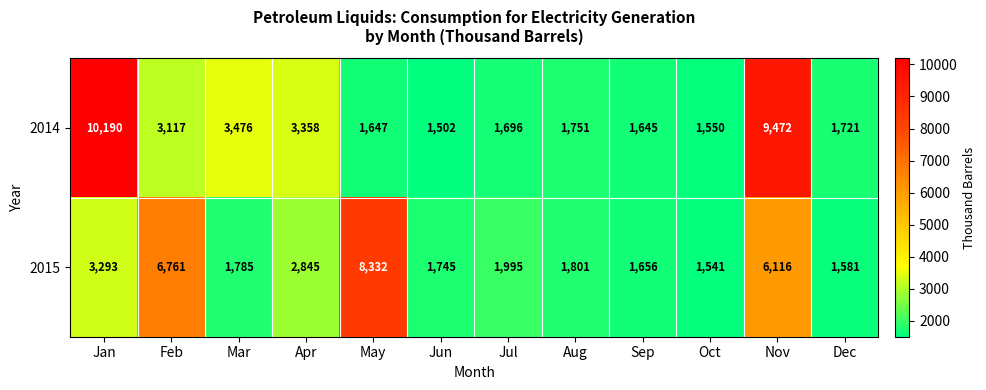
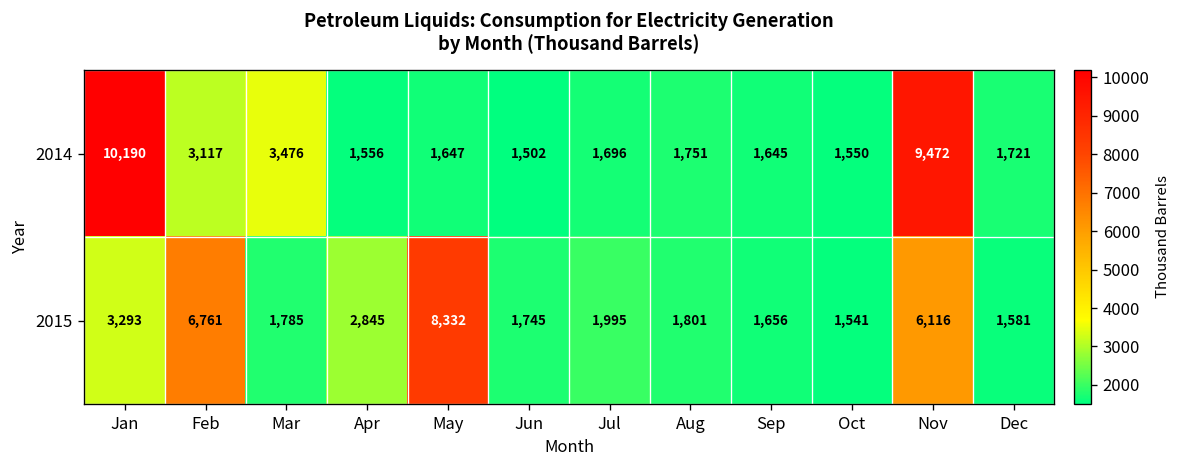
  {
    "2014": {
      "Jan": "10,190",
      "Feb": "3,117",
      "Mar": "3,476",
-     "Apr": "3,358",
+     "Apr": "1,556",
      "May": "1,647",
      "Jun": "1,502",
      "Jul": "1,696",
      "Aug": "1,751",
      "Sep": "1,645",
      "Oct": "1,550",
      "Nov": "9,472",
      "Dec": "1,721"
    },
    "2015": {
      "Jan": "3,293",
      "Feb": "6,761",
      "Mar": "1,785",
      "Apr": "2,845",
      "May": "8,332",
      "Jun": "1,745",
      "Jul": "1,995",
      "Aug": "1,801",
      "Sep": "1,656",
      "Oct": "1,541",
      "Nov": "6,116",
      "Dec": "1,581"
    }
  }
